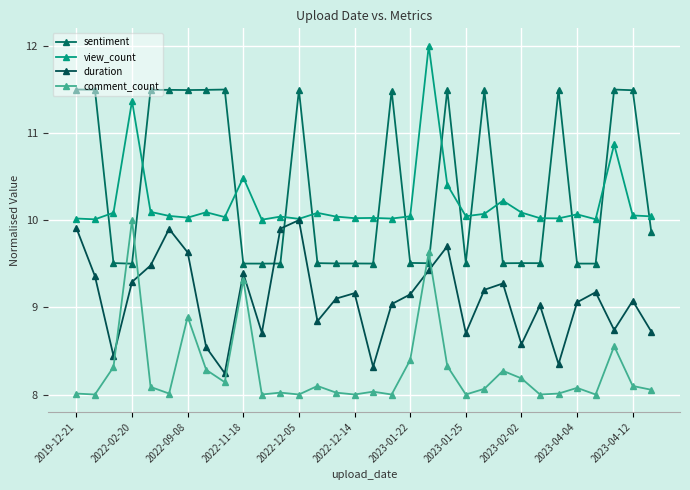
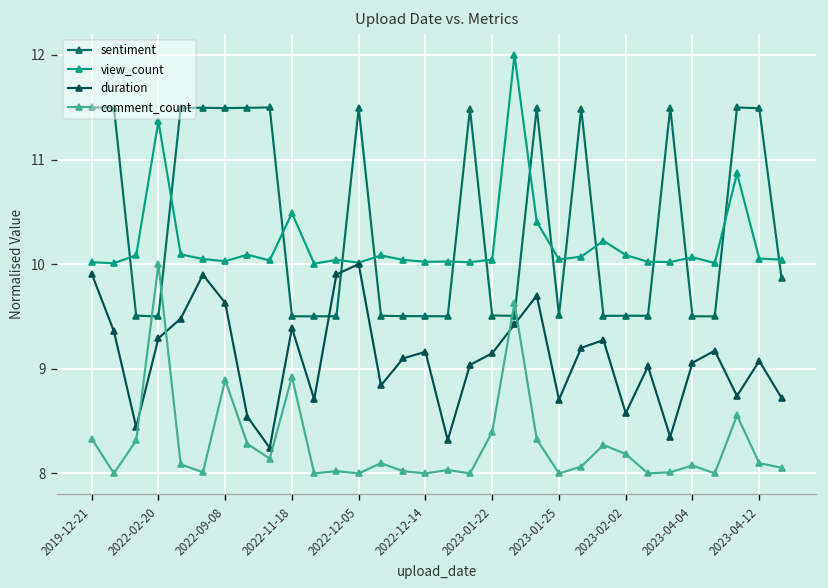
  {
    "comment_count": {
-     "2019-12-21": 8.0,
+     "2019-12-21": 8.3,
      "2022-02-20": 10.0,
      "2022-09-08": 8.9,
-     "2022-11-18": 9.3,
+     "2022-11-18": 8.9,
      "2022-12-05": 8.0,
      "2022-12-14": 8.0,
      "2023-01-22": 8.4,
      "2023-01-25": 8.0
    }
  }
